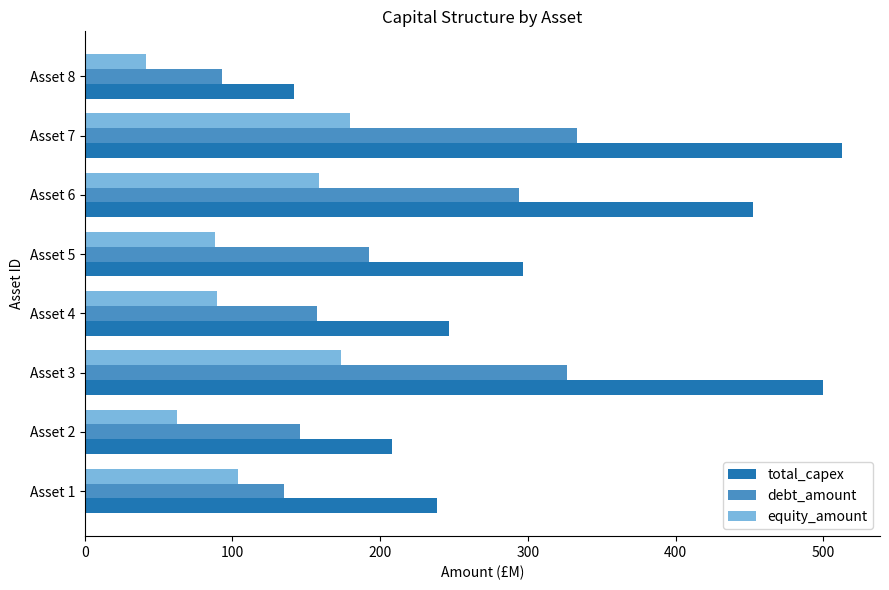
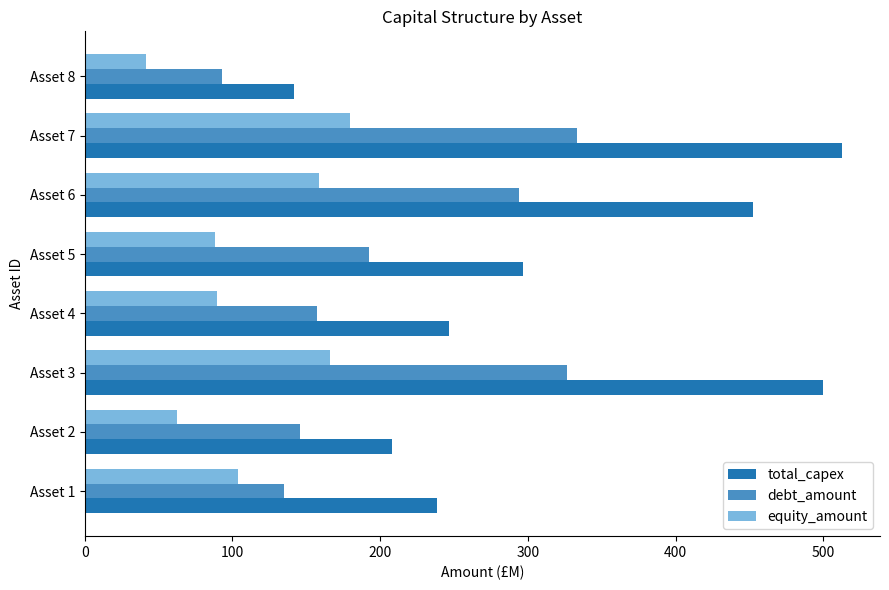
  {
    "equity_amount": {
      "Asset 8": 42,
      "Asset 7": 179,
      "Asset 6": 158,
      "Asset 5": 88,
      "Asset 4": 90,
-     "Asset 3": 173,
+     "Asset 3": 166,
      "Asset 2": 62,
      "Asset 1": 104
    }
  }
